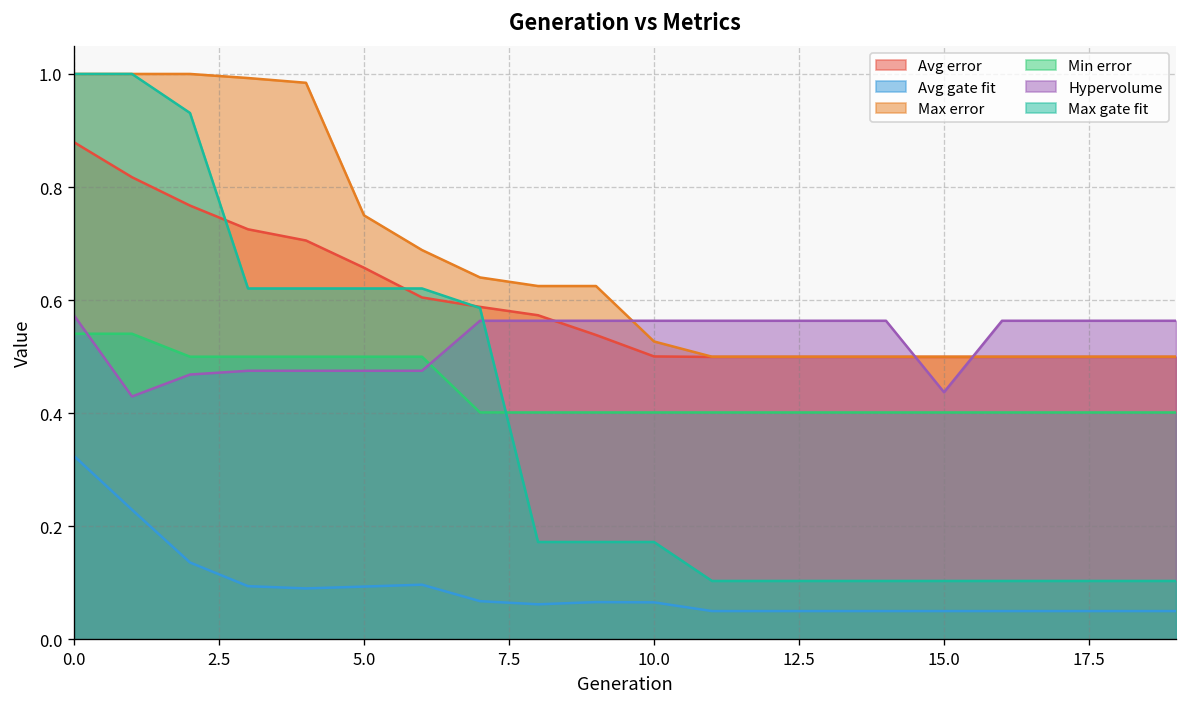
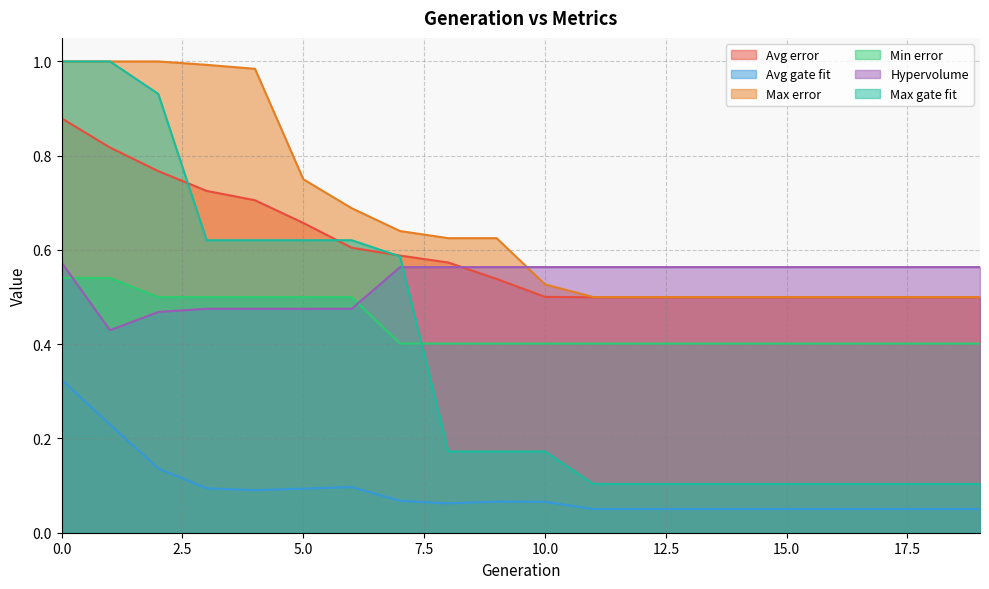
  {
    "Hypervolume": {
      "0.0": 0.57,
      "5.0": 0.48,
      "10.0": 0.56,
-     "15.0": 0.44
+     "15.0": 0.56
    }
  }
